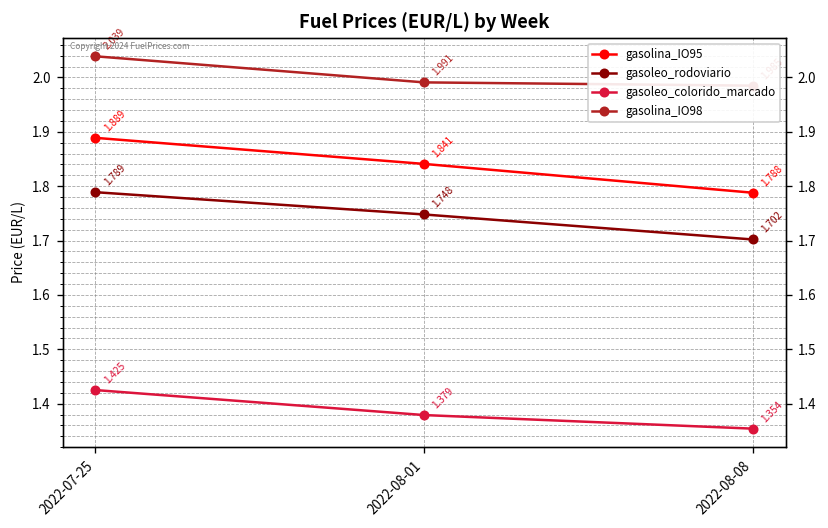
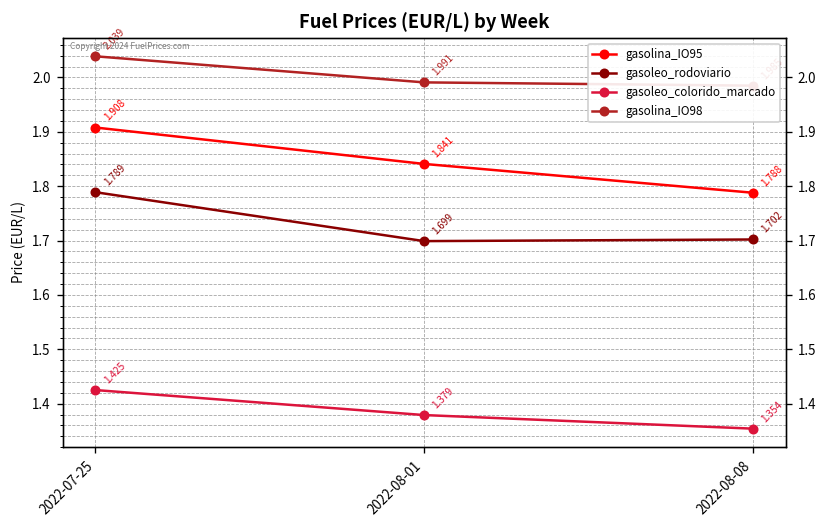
  {
    "gasolina_IO95": {
-     "2022-07-25": 1.889,
+     "2022-07-25": 1.908,
      "2022-08-01": 1.841,
      "2022-08-08": 1.788
    },
    "gasoleo_rodoviario": {
      "2022-07-25": 1.789,
-     "2022-08-01": 1.748,
+     "2022-08-01": 1.699,
      "2022-08-08": 1.702
    }
  }
